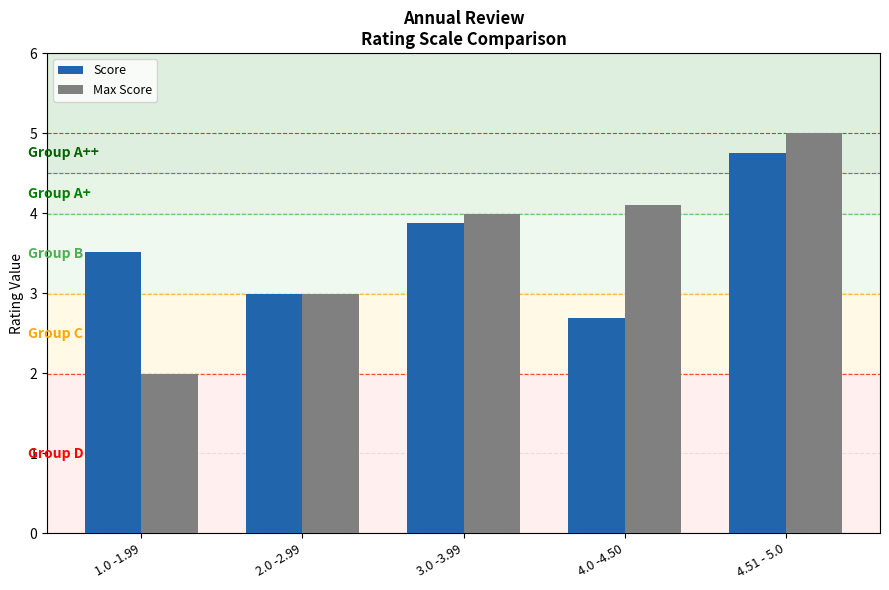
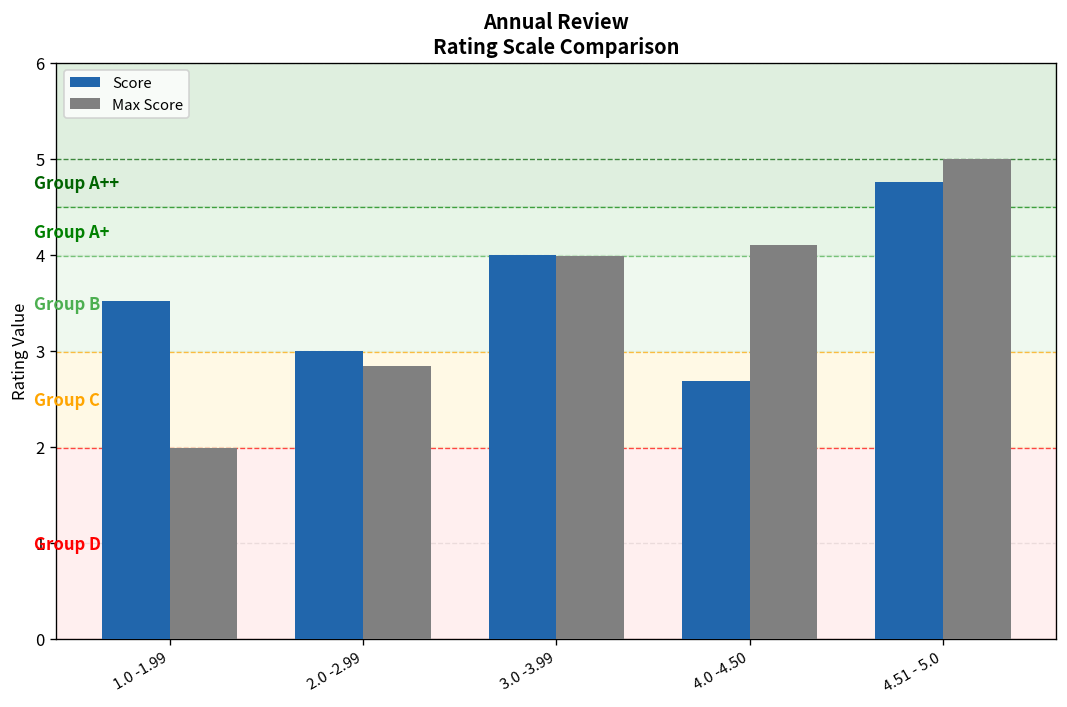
  {
    "Score": {
      "1.0 -1.99": 3.5,
      "2.0 -2.99": 3.0,
-     "3.0 -3.99": 3.9,
+     "3.0 -3.99": 4.0,
      "4.0 -4.50": 2.7,
      "4.51 - 5.0": 4.8
    },
    "Max Score": {
      "1.0 -1.99": 2.0,
-     "2.0 -2.99": 3.0,
+     "2.0 -2.99": 2.8,
      "3.0 -3.99": 4.0,
      "4.0 -4.50": 4.1,
      "4.51 - 5.0": 5.0
    }
  }
